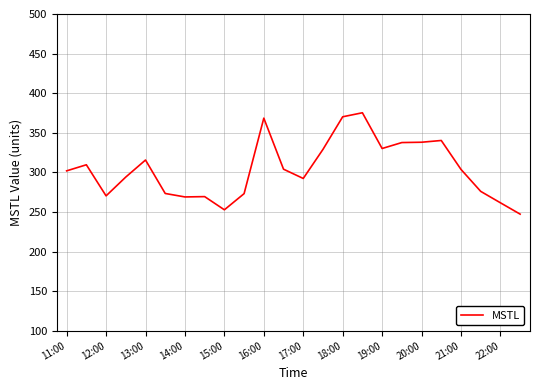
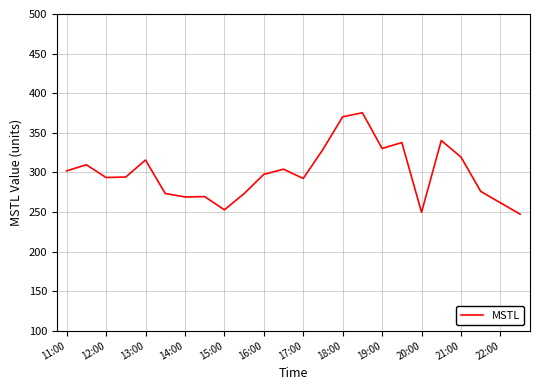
  {
    "11:00": 300,
-   "12:00": 270,
+   "12:00": 290,
    "13:00": 320,
    "14:00": 270,
    "15:00": 250,
-   "16:00": 370,
+   "16:00": 300,
    "17:00": 290,
    "18:00": 370,
    "19:00": 330,
-   "20:00": 340,
-   "21:00": 300,
+   "20:00": 250,
+   "21:00": 320,
    "22:00": 260
  }
